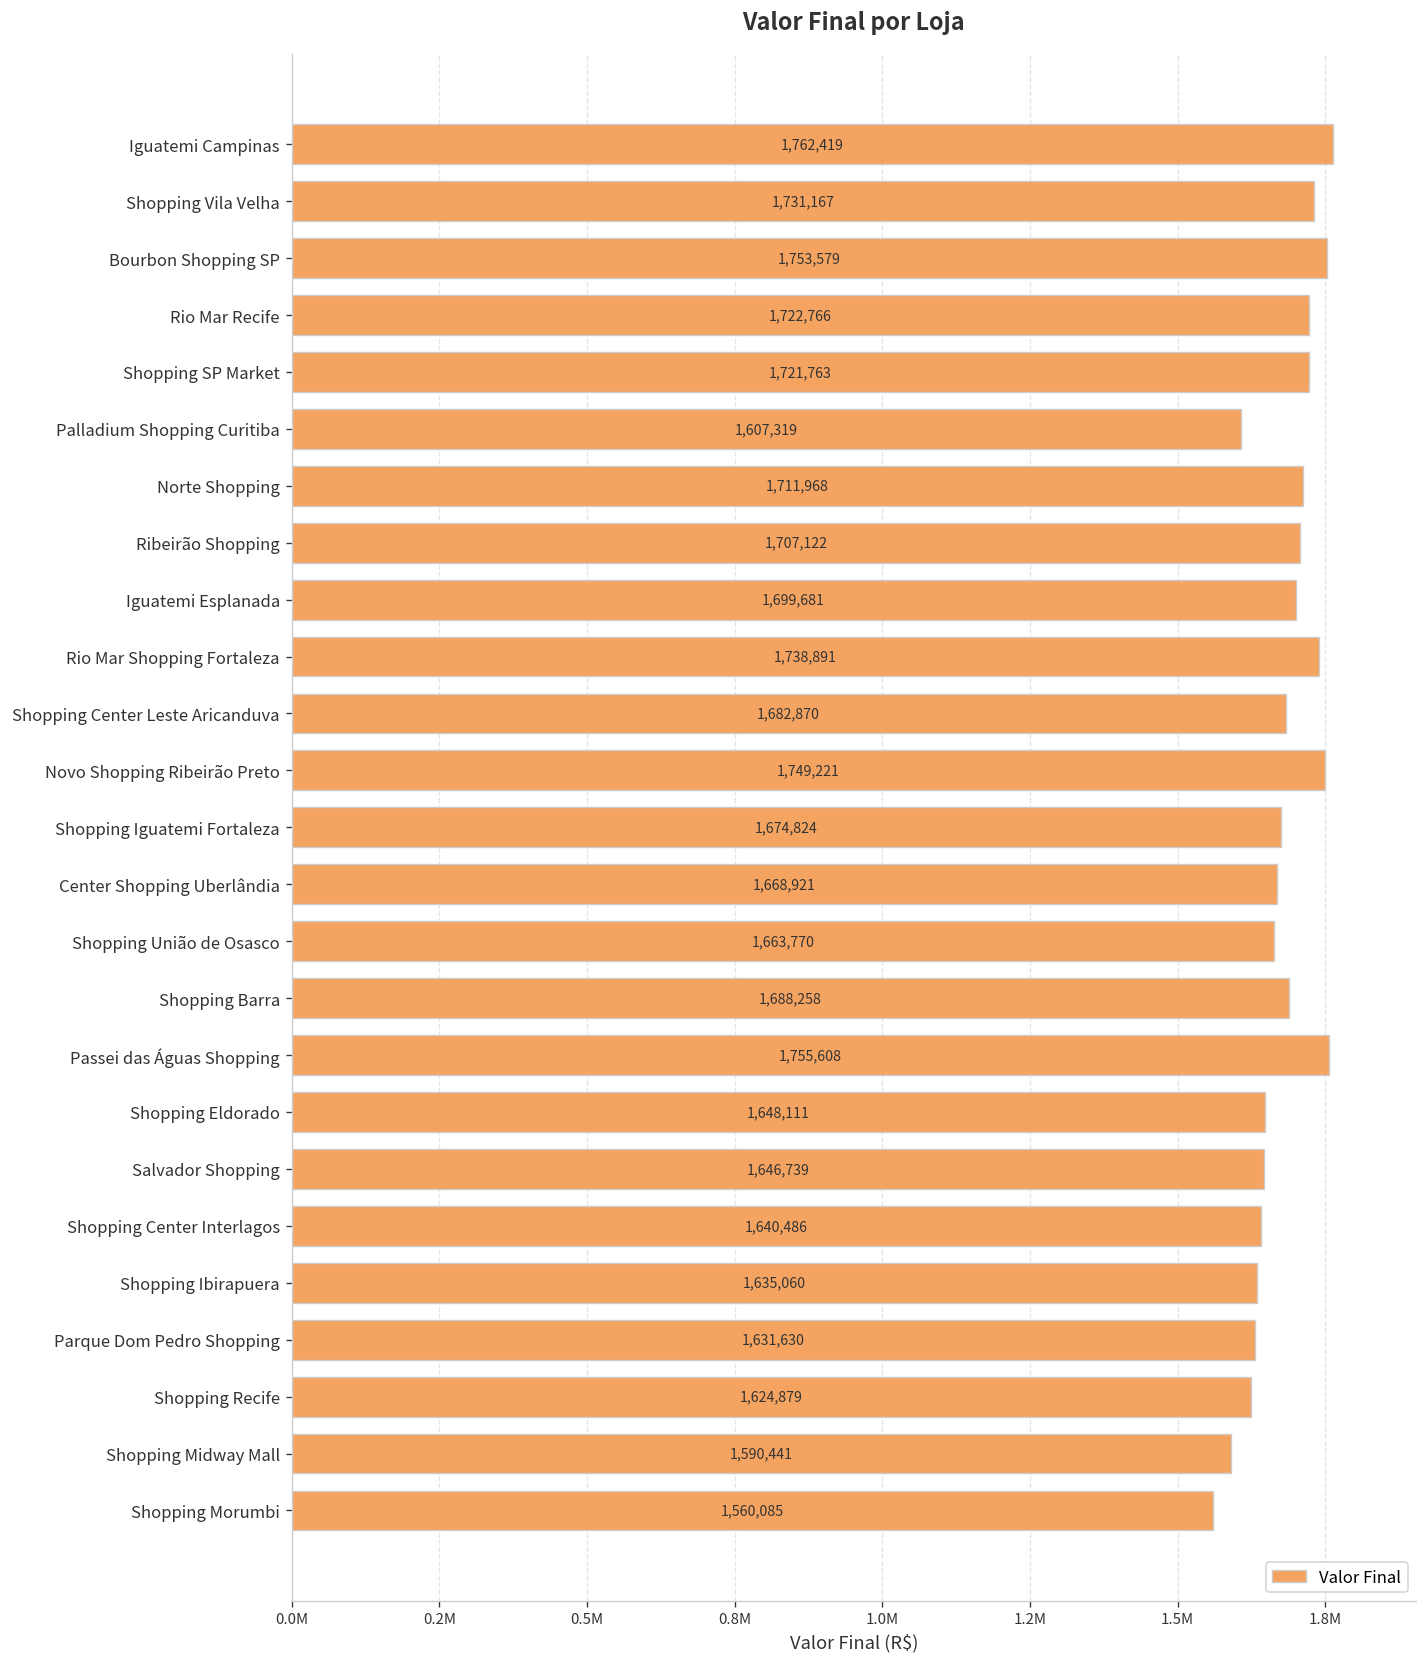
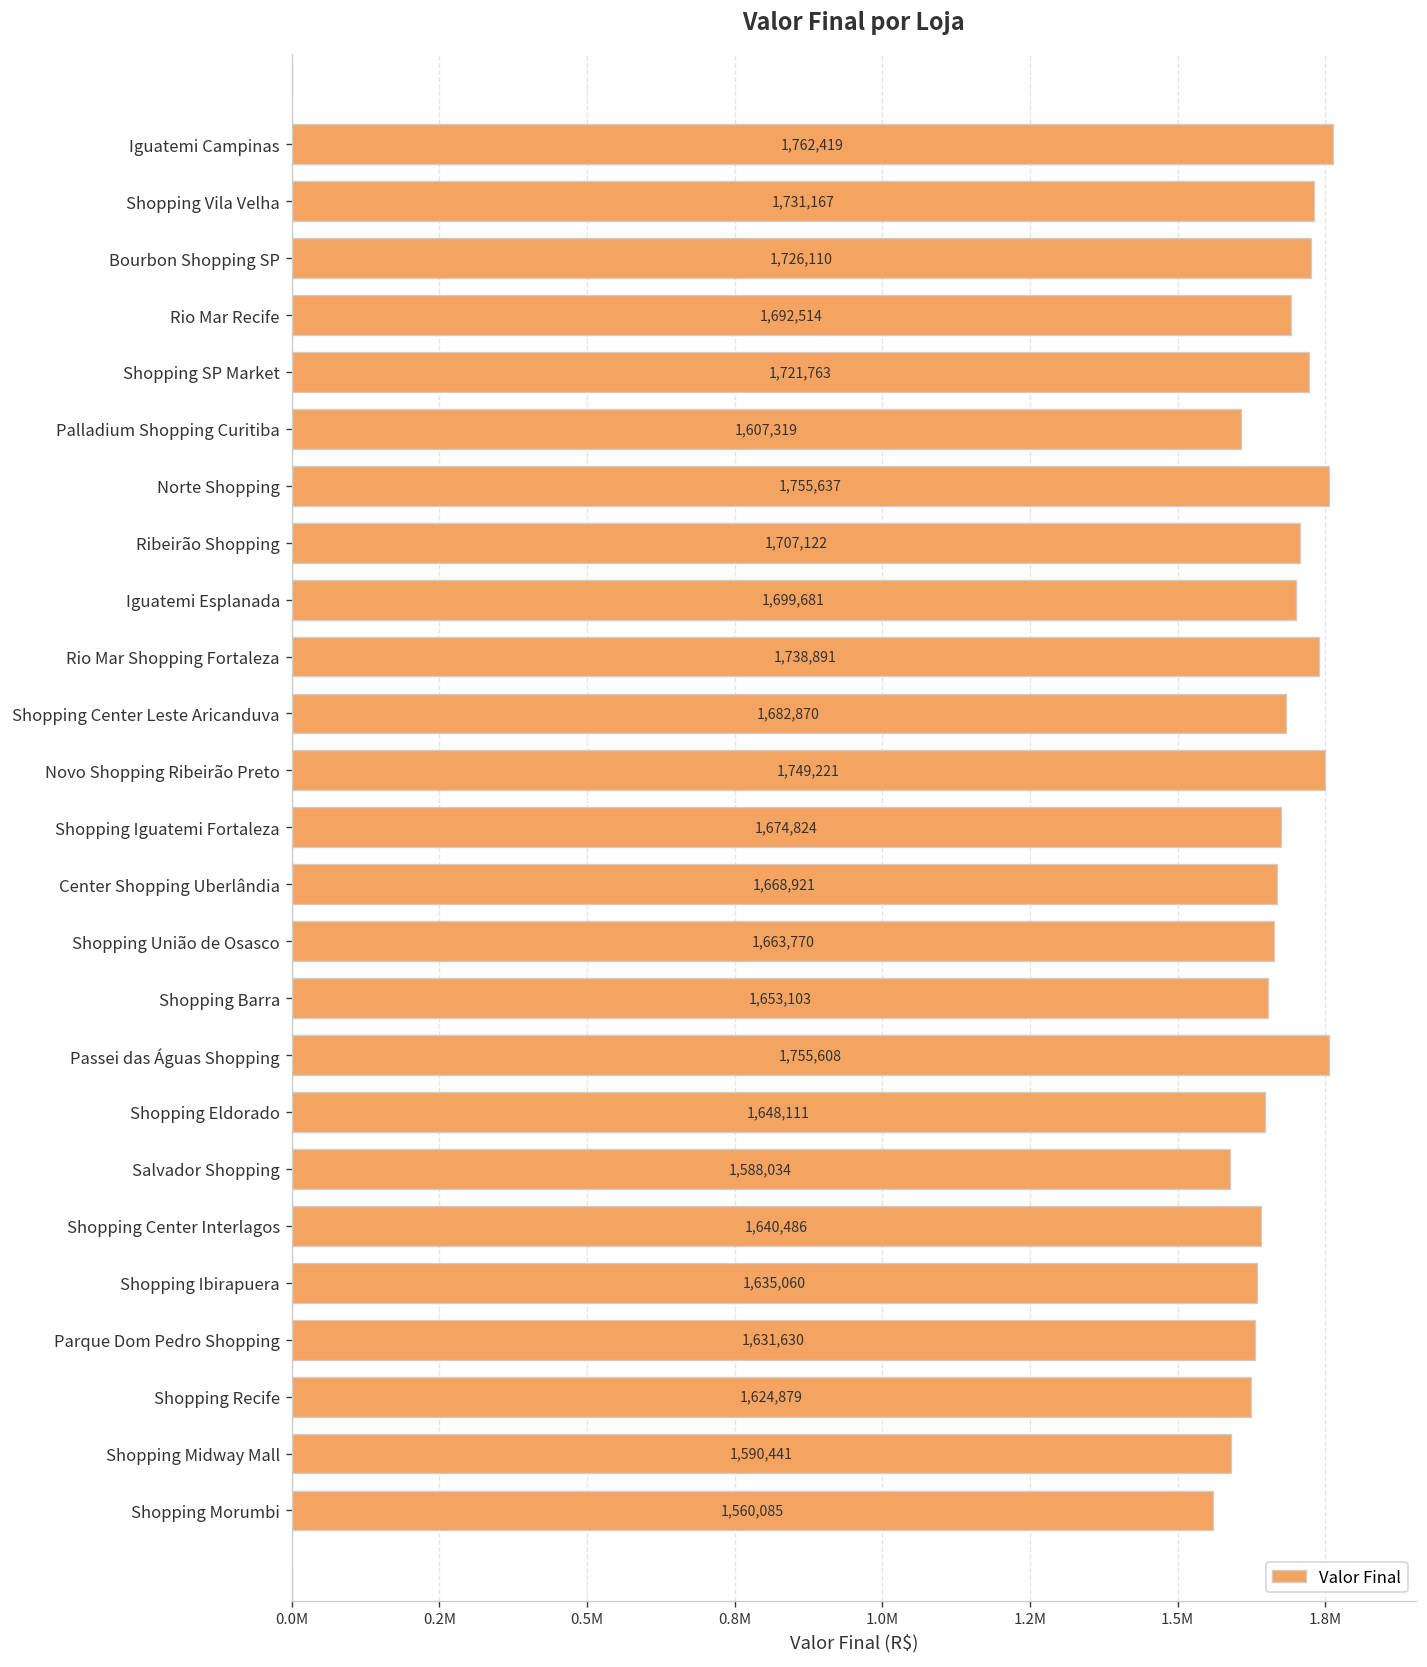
  {
    "Iguatemi Campinas": "1,762,419",
    "Shopping Vila Velha": "1,731,167",
-   "Bourbon Shopping SP": "1,753,579",
-   "Rio Mar Recife": "1,722,766",
+   "Bourbon Shopping SP": "1,726,110",
+   "Rio Mar Recife": "1,692,514",
    "Shopping SP Market": "1,721,763",
    "Palladium Shopping Curitiba": "1,607,319",
-   "Norte Shopping": "1,711,968",
+   "Norte Shopping": "1,755,637",
    "Ribeirão Shopping": "1,707,122",
    "Iguatemi Esplanada": "1,699,681",
    "Rio Mar Shopping Fortaleza": "1,738,891",
    "Shopping Center Leste Aricanduva": "1,682,870",
    "Novo Shopping Ribeirão Preto": "1,749,221",
    "Shopping Iguatemi Fortaleza": "1,674,824",
    "Center Shopping Uberlândia": "1,668,921",
    "Shopping União de Osasco": "1,663,770",
-   "Shopping Barra": "1,688,258",
+   "Shopping Barra": "1,653,103",
    "Passei das Águas Shopping": "1,755,608",
    "Shopping Eldorado": "1,648,111",
-   "Salvador Shopping": "1,646,739",
+   "Salvador Shopping": "1,588,034",
    "Shopping Center Interlagos": "1,640,486",
    "Shopping Ibirapuera": "1,635,060",
    "Parque Dom Pedro Shopping": "1,631,630",
    "Shopping Recife": "1,624,879",
    "Shopping Midway Mall": "1,590,441",
    "Shopping Morumbi": "1,560,085"
  }
